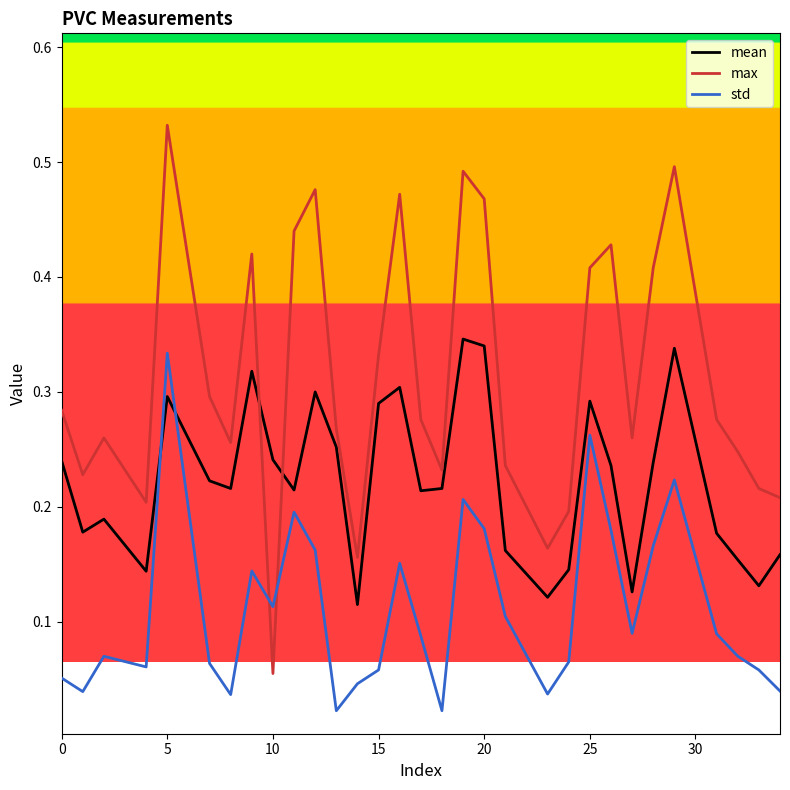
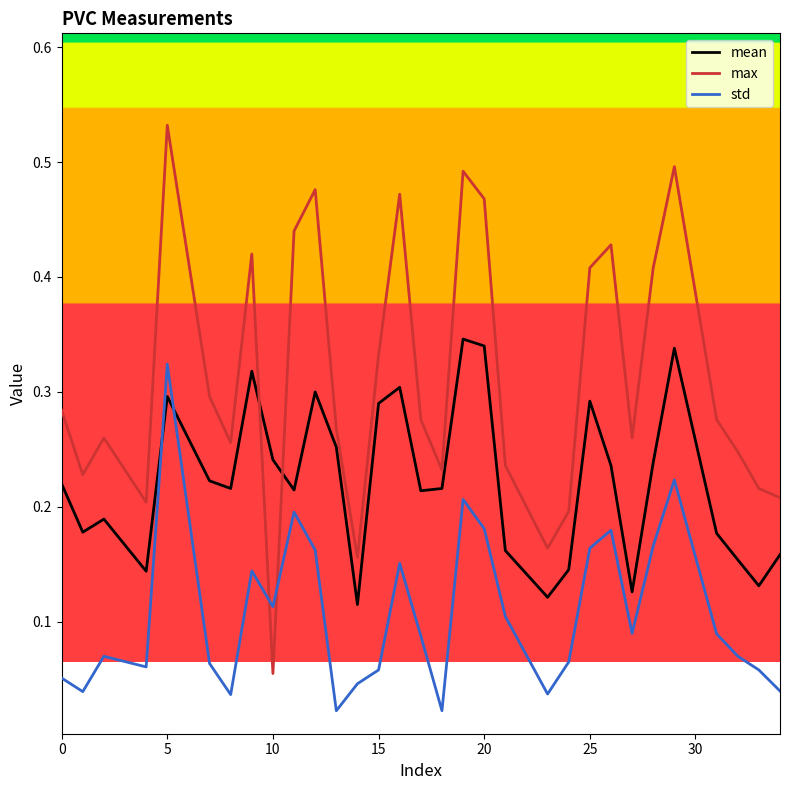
  {
    "mean": {
-     "0": 0.24,
+     "0": 0.22,
      "5": 0.296,
      "10": 0.24,
      "15": 0.29,
      "20": 0.34,
      "25": 0.29
    },
    "max": {
      "0": 0.284,
      "5": 0.532,
      "10": 0.055,
      "15": 0.332,
      "20": 0.468,
      "25": 0.408
    },
    "std": {
      "0": 0.051,
-     "5": 0.334,
+     "5": 0.324,
      "10": 0.113,
      "15": 0.058,
      "20": 0.181,
-     "25": 0.262
+     "25": 0.164
    }
  }
